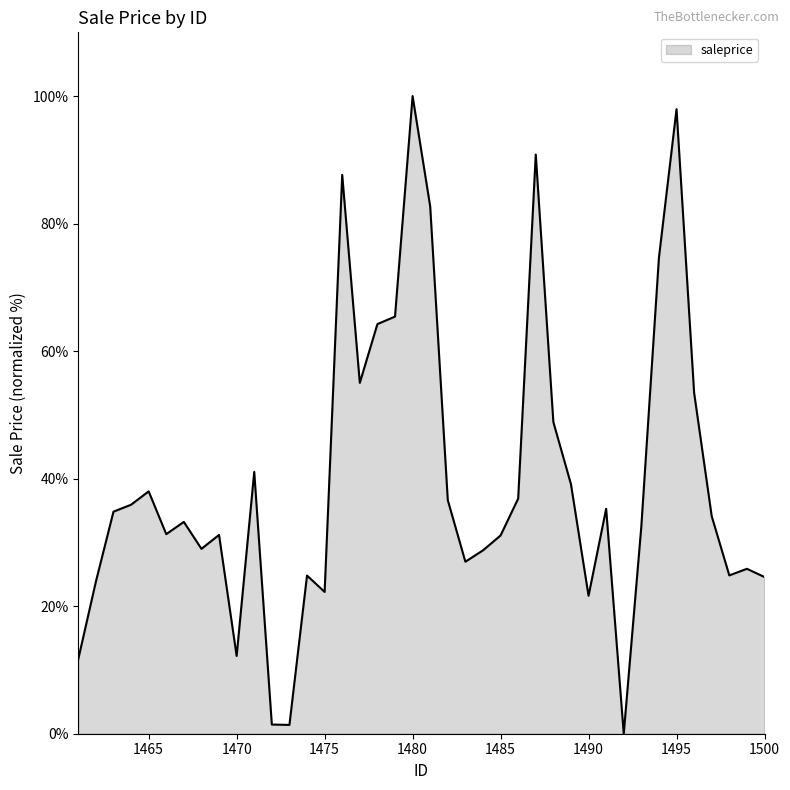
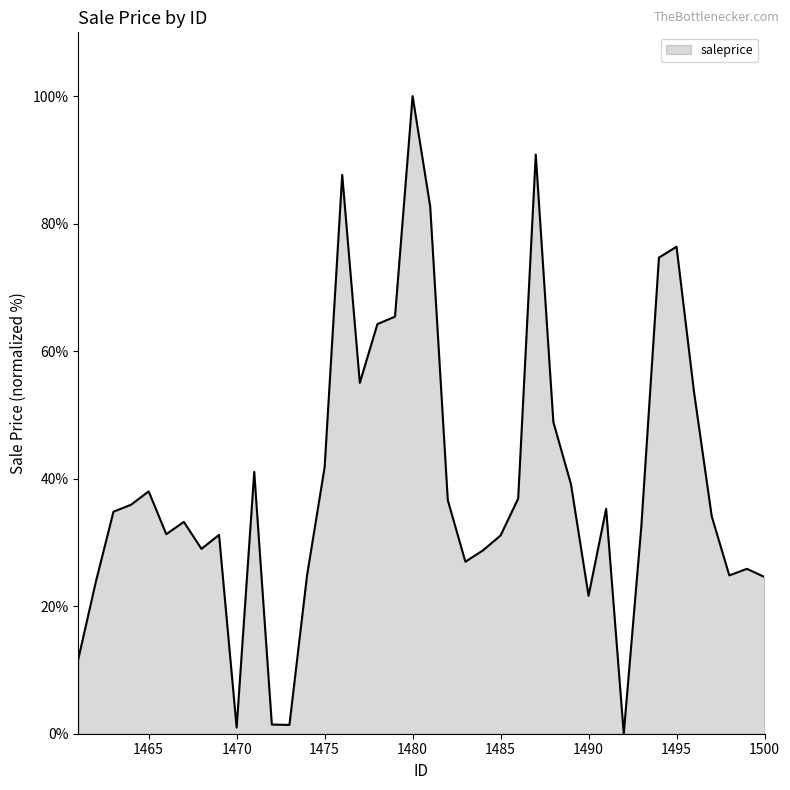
  {
    "1465": "38%",
-   "1470": "12%",
-   "1475": "22%",
+   "1470": "1%",
+   "1475": "42%",
    "1480": "100%",
    "1485": "31%",
    "1490": "22%",
-   "1495": "98%",
+   "1495": "76%",
    "1500": "25%"
  }
